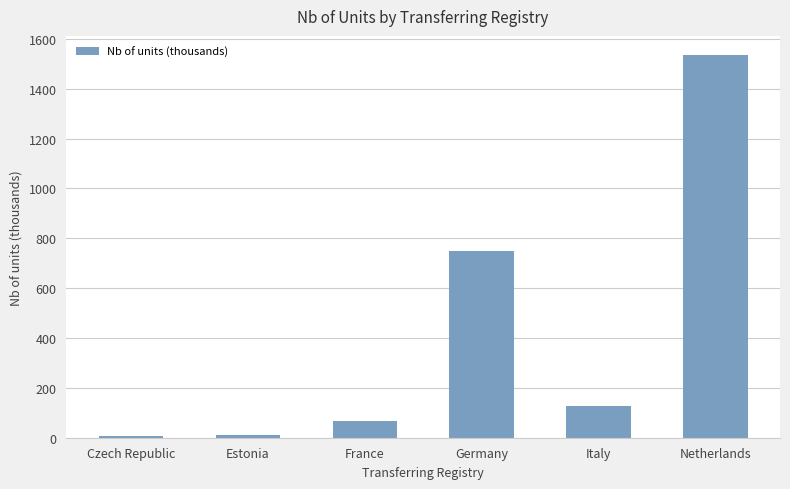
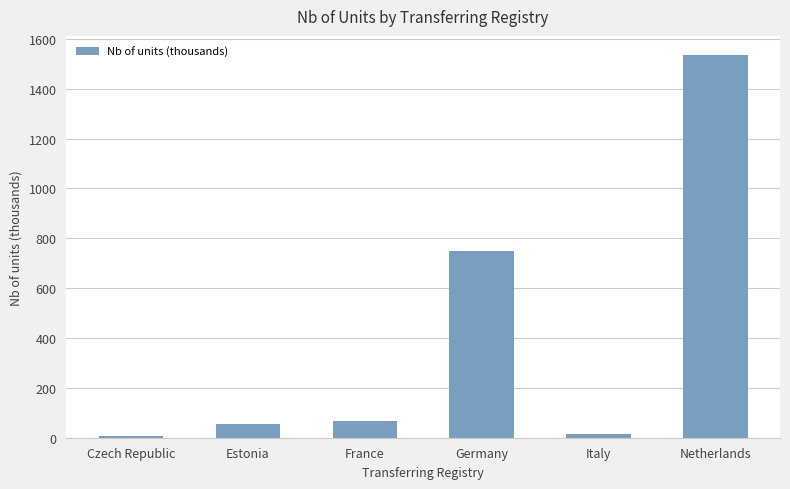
  {
-   "Estonia": 10,
+   "Estonia": 50,
    "France": 70,
    "Germany": 750,
-   "Italy": 130,
+   "Italy": 20,
    "Netherlands": 1540
  }
